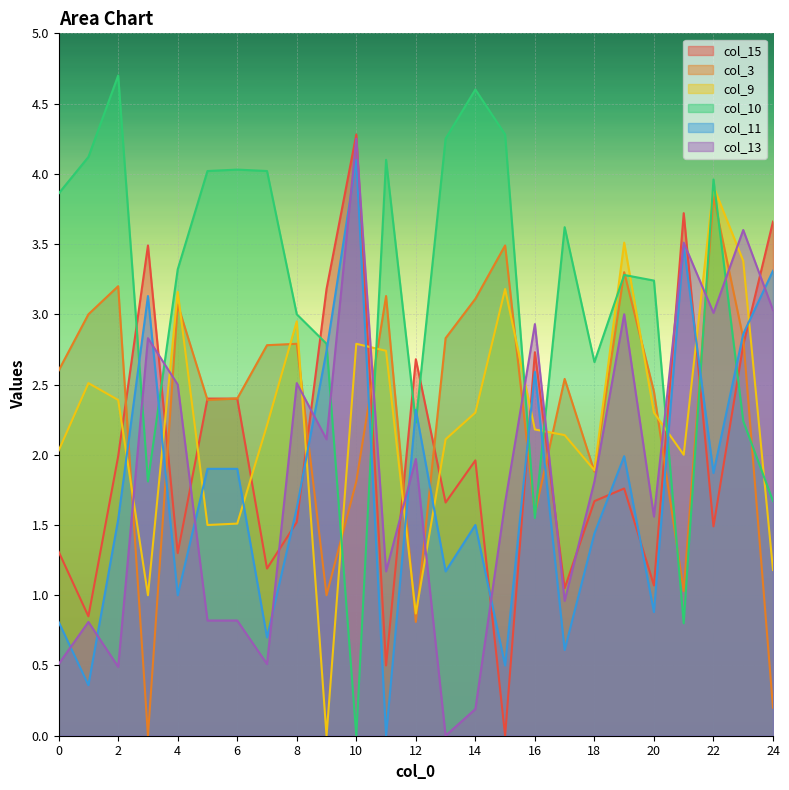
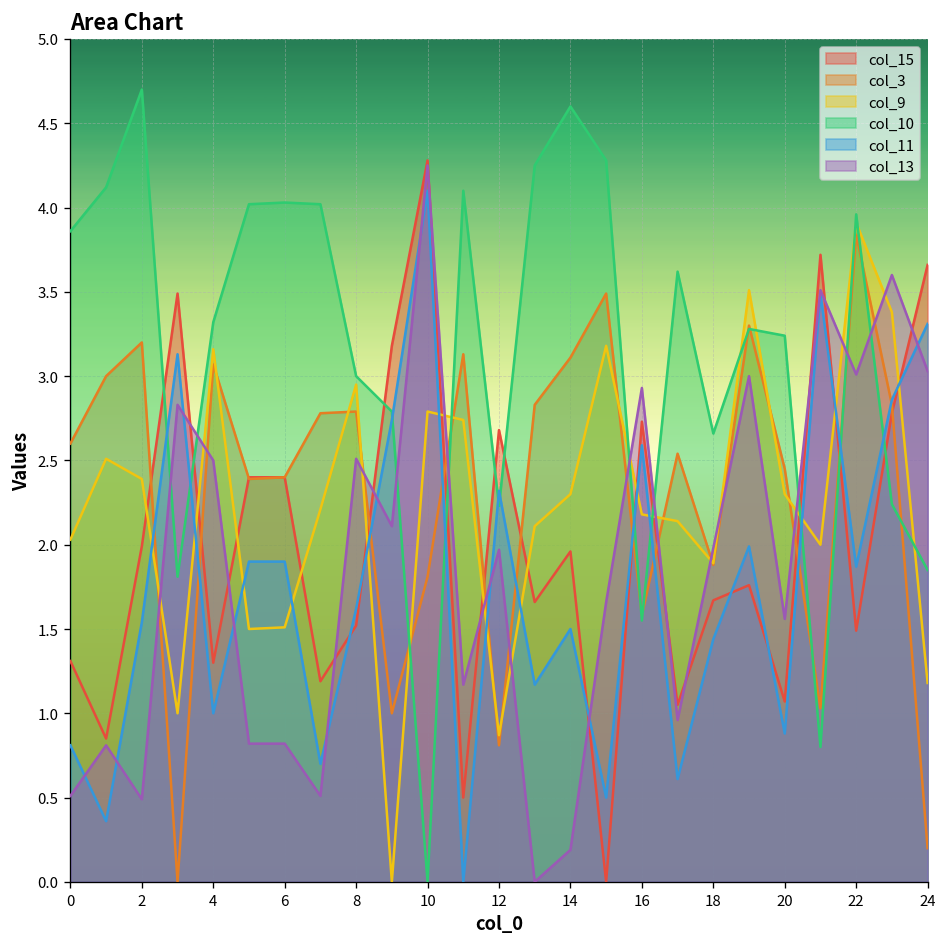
  {
    "col_10": {
      "0": 3.86,
      "2": 4.70,
      "4": 3.32,
      "6": 4.03,
      "8": 3.00,
      "10": 0.00,
      "12": 2.23,
      "14": 4.60,
      "16": 1.55,
      "18": 2.66,
      "20": 3.24,
      "22": 3.96,
-     "24": 1.67
+     "24": 1.85
    },
    "col_11": {
      "0": 0.81,
      "2": 1.54,
      "4": 1.00,
      "6": 1.90,
      "8": 1.62,
      "10": 4.10,
      "12": 2.32,
      "14": 1.50,
      "16": 2.59,
      "18": 1.44,
      "20": 0.88,
      "22": 1.87,
      "24": 3.31
    },
    "col_13": {
      "0": 0.51,
      "2": 0.49,
      "4": 2.50,
      "6": 0.82,
      "8": 2.51,
      "10": 4.25,
      "12": 1.97,
      "14": 0.19,
      "16": 2.93,
-     "18": 1.81,
+     "18": 1.98,
      "20": 1.56,
      "22": 3.01,
      "24": 3.03
    }
  }
